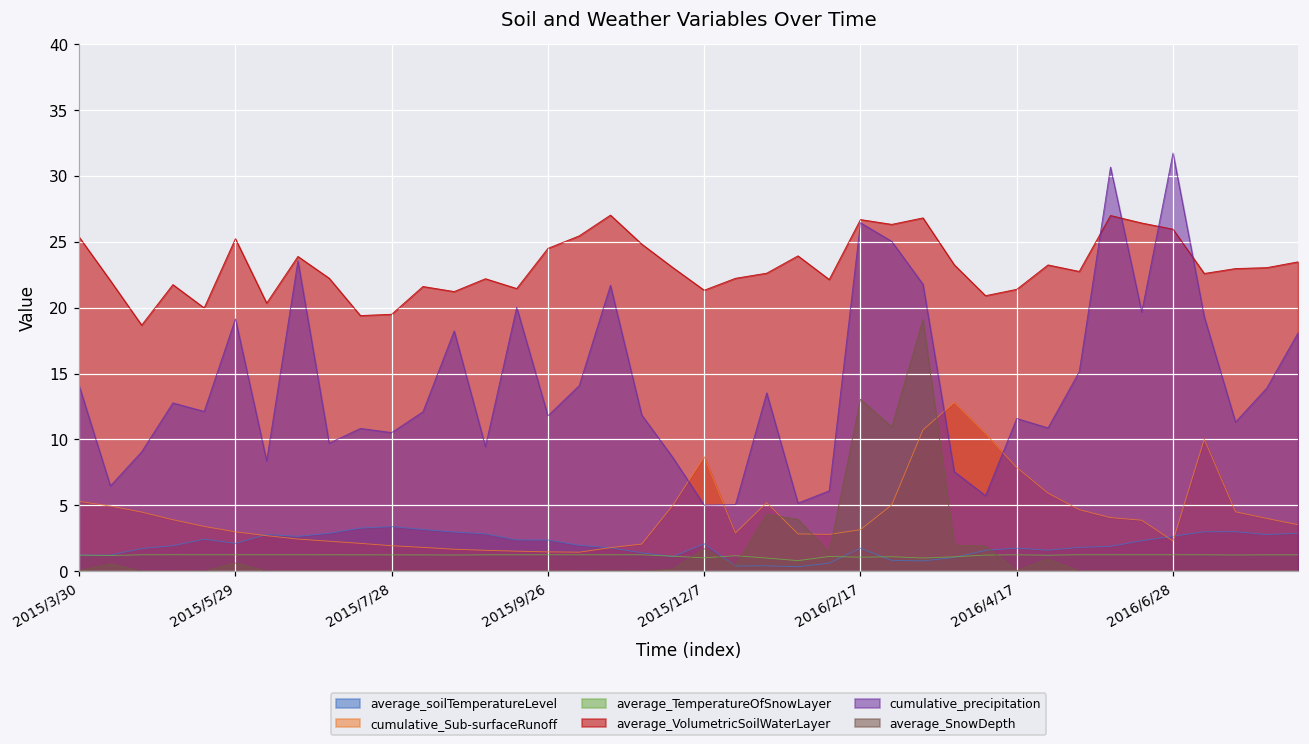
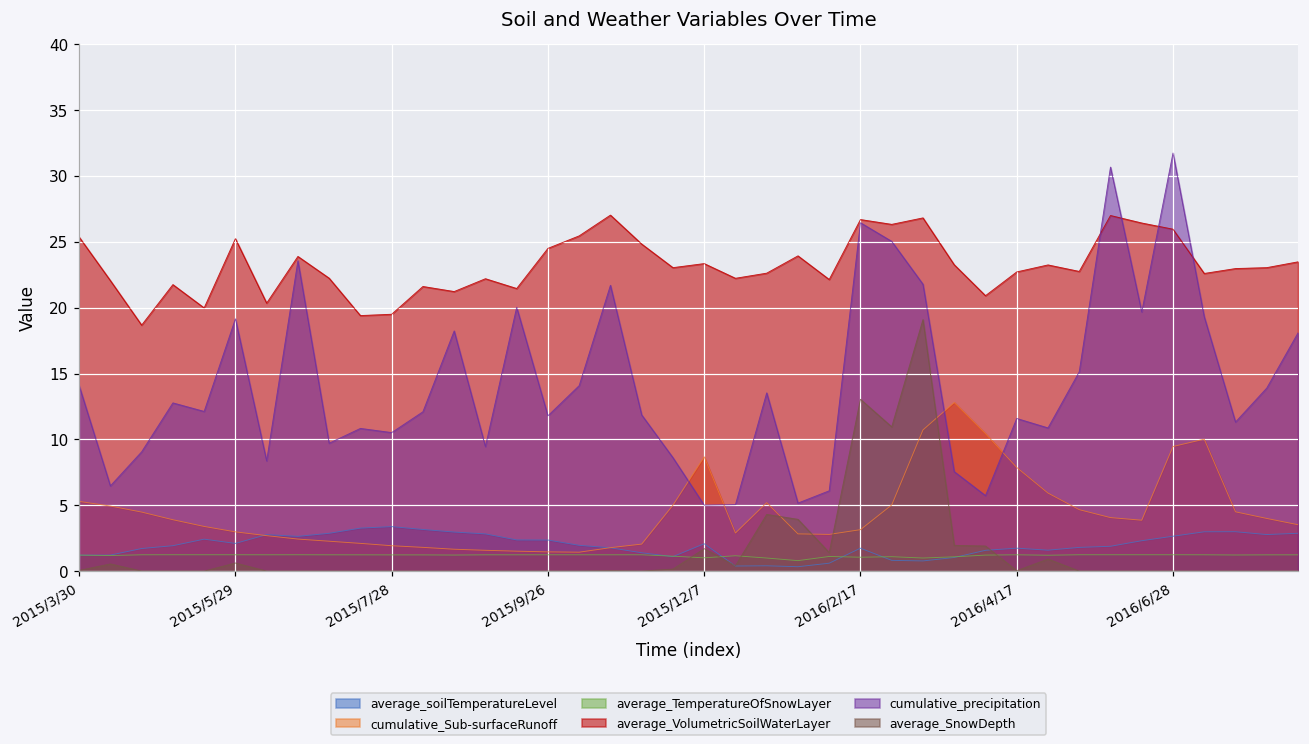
  {
    "average_soilTemperatureLevel": {
      "2015/5/29": 2.1,
      "2015/7/28": 3.4,
      "2015/9/26": 2.4,
      "2015/12/7": 2.1,
      "2016/2/17": 1.7,
      "2016/4/17": 1.7,
      "2016/6/28": 2.6
    },
    "cumulative_Sub-surfaceRunoff": {
      "2015/3/30": 5.3,
      "2015/5/29": 3.0,
      "2015/7/28": 1.9,
      "2015/9/26": 1.5,
      "2015/12/7": 8.7,
      "2016/2/17": 3.1,
      "2016/4/17": 7.9,
-     "2016/6/28": 2.3
+     "2016/6/28": 9.5
    },
    "average_TemperatureOfSnowLayer": {
      "2015/5/29": 1.2,
      "2015/7/28": 1.2,
      "2015/9/26": 1.2,
      "2015/12/7": 1.0,
      "2016/2/17": 1.1,
      "2016/4/17": 1.2,
      "2016/6/28": 1.2
    },
    "average_VolumetricSoilWaterLayer": {
      "2015/3/30": 25.4,
      "2015/5/29": 25.2,
      "2015/7/28": 19.5,
      "2015/9/26": 24.5,
-     "2015/12/7": 21.3,
+     "2015/12/7": 23.3,
      "2016/2/17": 26.7,
-     "2016/4/17": 21.4,
+     "2016/4/17": 22.7,
      "2016/6/28": 26.0
    },
    "cumulative_precipitation": {
      "2015/3/30": 14.1,
      "2015/5/29": 19.2,
      "2015/7/28": 10.5,
      "2015/9/26": 11.8,
      "2015/12/7": 5.0,
      "2016/2/17": 26.4,
      "2016/4/17": 11.6,
      "2016/6/28": 31.7
    },
    "average_SnowDepth": {
      "2015/3/30": 0.1,
      "2015/5/29": 0.6,
      "2015/7/28": 0.0,
      "2015/9/26": 0.0,
      "2015/12/7": 1.7,
      "2016/2/17": 13.0,
      "2016/4/17": 0.0,
      "2016/6/28": 0.0
    }
  }
